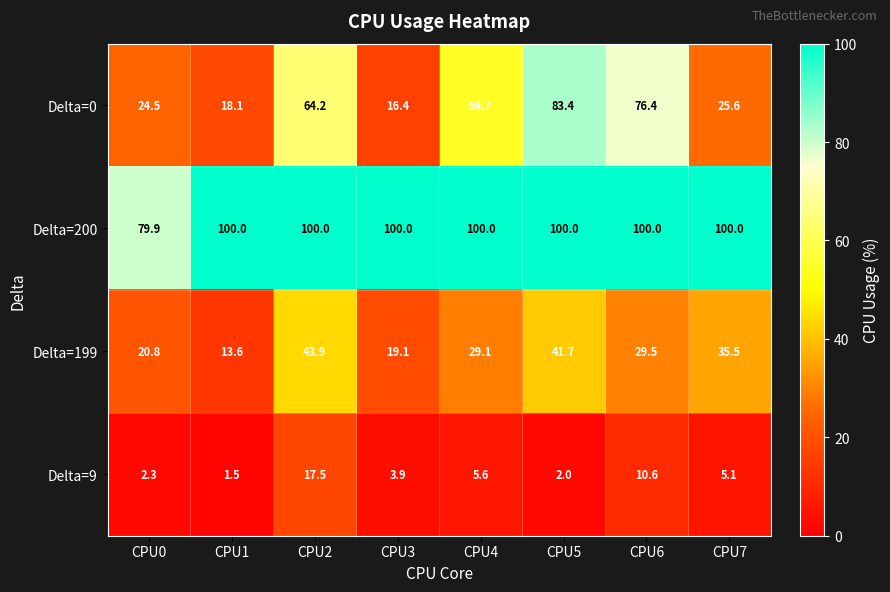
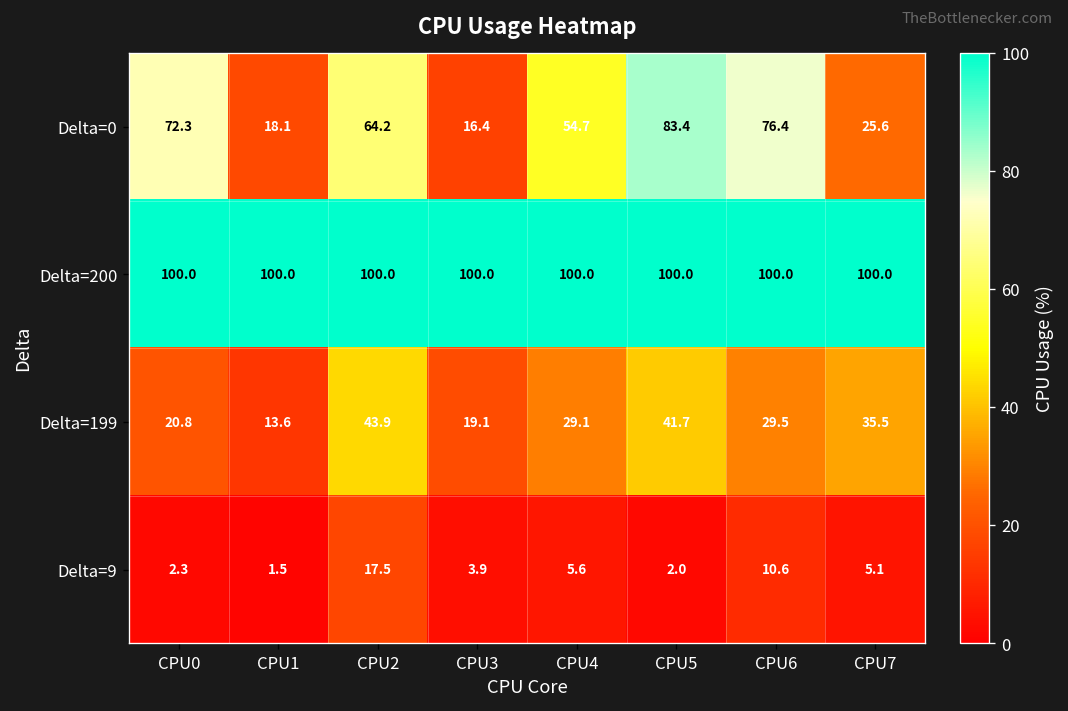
  {
    "Delta=0": {
-     "CPU0": 24.5,
+     "CPU0": 72.3,
      "CPU1": 18.1,
      "CPU2": 64.2,
      "CPU3": 16.4,
      "CPU4": 54.7,
      "CPU5": 83.4,
      "CPU6": 76.4,
      "CPU7": 25.6
    },
    "Delta=200": {
-     "CPU0": 79.9,
+     "CPU0": 100.0,
      "CPU1": 100.0,
      "CPU2": 100.0,
      "CPU3": 100.0,
      "CPU4": 100.0,
      "CPU5": 100.0,
      "CPU6": 100.0,
      "CPU7": 100.0
    },
    "Delta=199": {
      "CPU0": 20.8,
      "CPU1": 13.6,
      "CPU2": 43.9,
      "CPU3": 19.1,
      "CPU4": 29.1,
      "CPU5": 41.7,
      "CPU6": 29.5,
      "CPU7": 35.5
    },
    "Delta=9": {
      "CPU0": 2.3,
      "CPU1": 1.5,
      "CPU2": 17.5,
      "CPU3": 3.9,
      "CPU4": 5.6,
      "CPU5": 2.0,
      "CPU6": 10.6,
      "CPU7": 5.1
    }
  }
